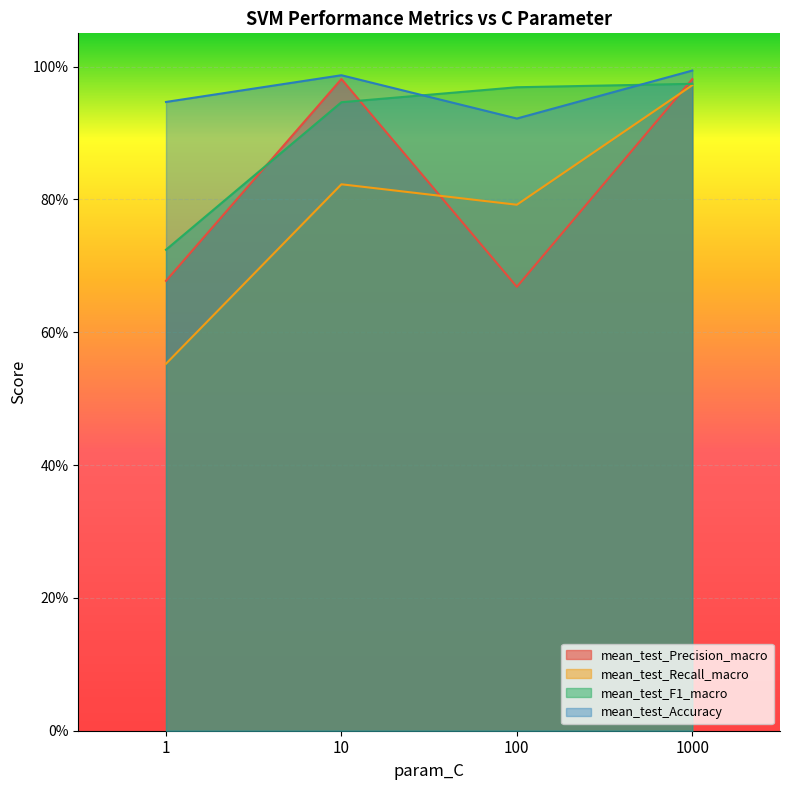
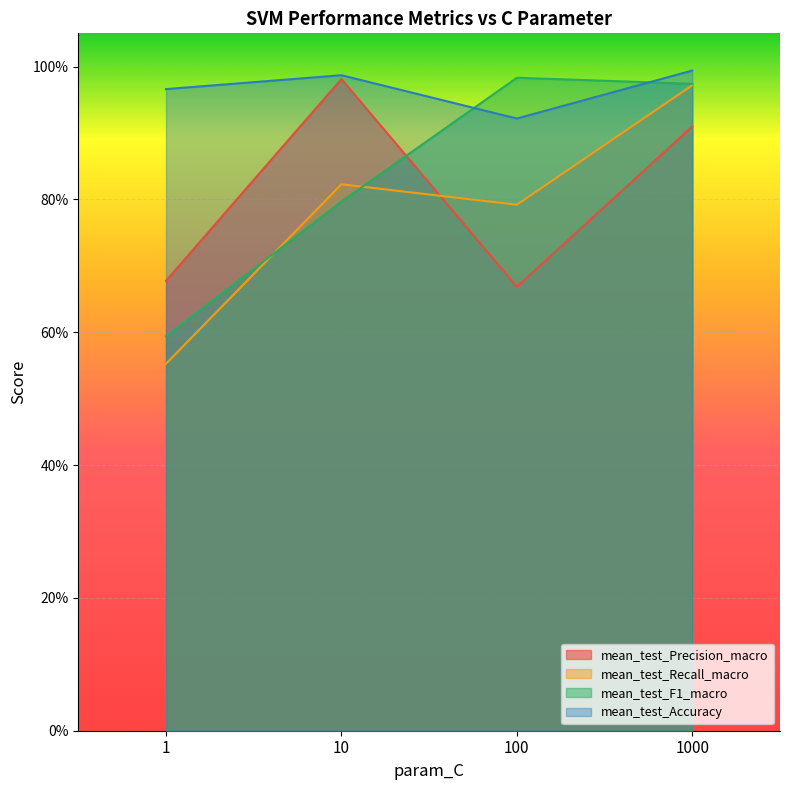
  {
    "mean_test_Precision_macro": {
      "1": "68%",
      "10": "98%",
      "100": "67%",
-     "1000": "98%"
+     "1000": "91%"
    },
    "mean_test_Recall_macro": {
      "1": "55%",
      "10": "82%",
      "100": "79%"
    },
    "mean_test_F1_macro": {
-     "1": "72%",
-     "10": "95%",
-     "100": "97%"
+     "1": "59%",
+     "10": "80%",
+     "100": "98%"
    },
    "mean_test_Accuracy": {
-     "1": "95%",
+     "1": "97%",
      "10": "99%",
      "100": "92%",
      "1000": "99%"
    }
  }
